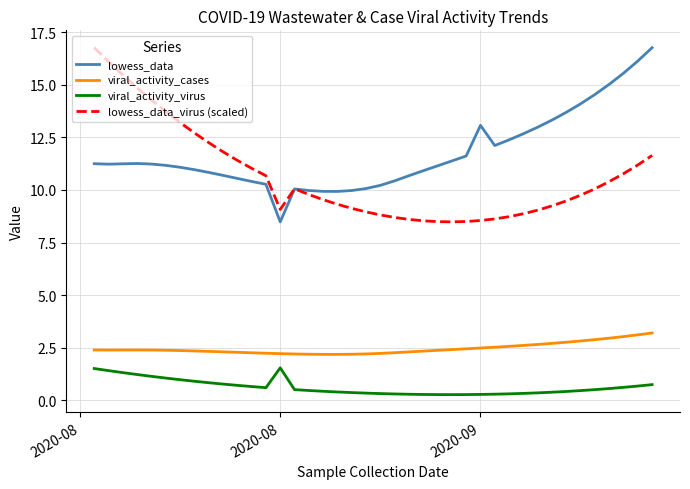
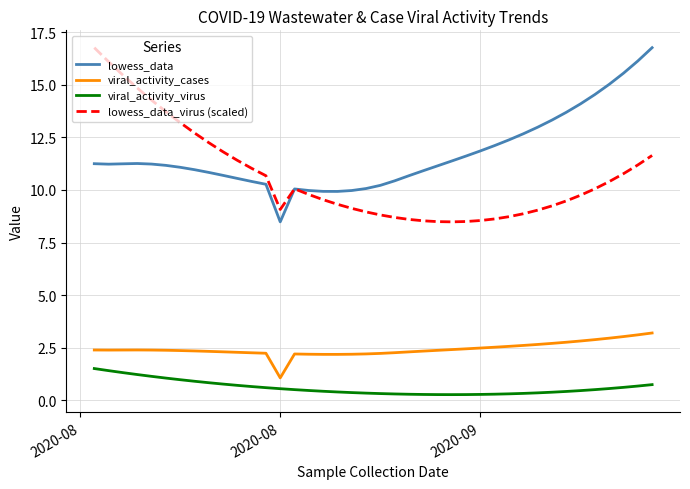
  {
    "lowess_data": {
      "2020-08": 8.5,
-     "2020-09": 13.1
+     "2020-09": 11.9
    },
    "viral_activity_cases": {
-     "2020-08": 2.2,
+     "2020-08": 1.1,
      "2020-09": 2.5
    },
    "viral_activity_virus": {
-     "2020-08": 1.5,
+     "2020-08": 0.6,
      "2020-09": 0.3
    },
    "lowess_data_virus (scaled)": {
      "2020-08": 9.1,
      "2020-09": 8.5
    }
  }
